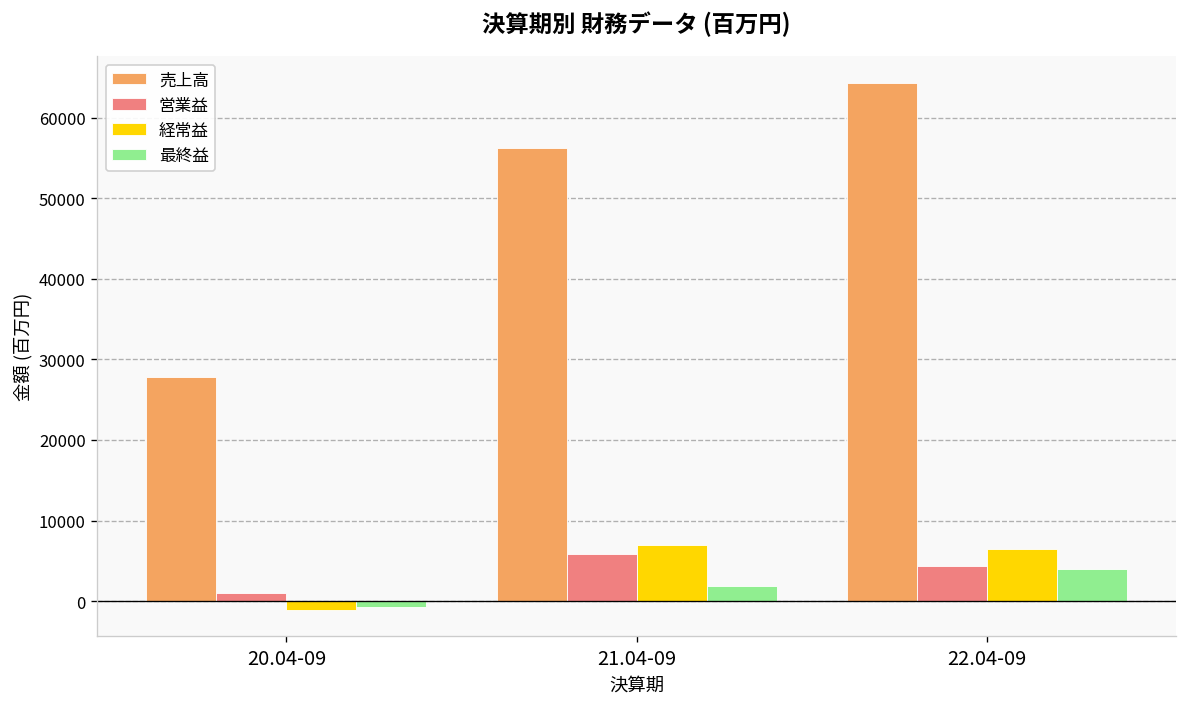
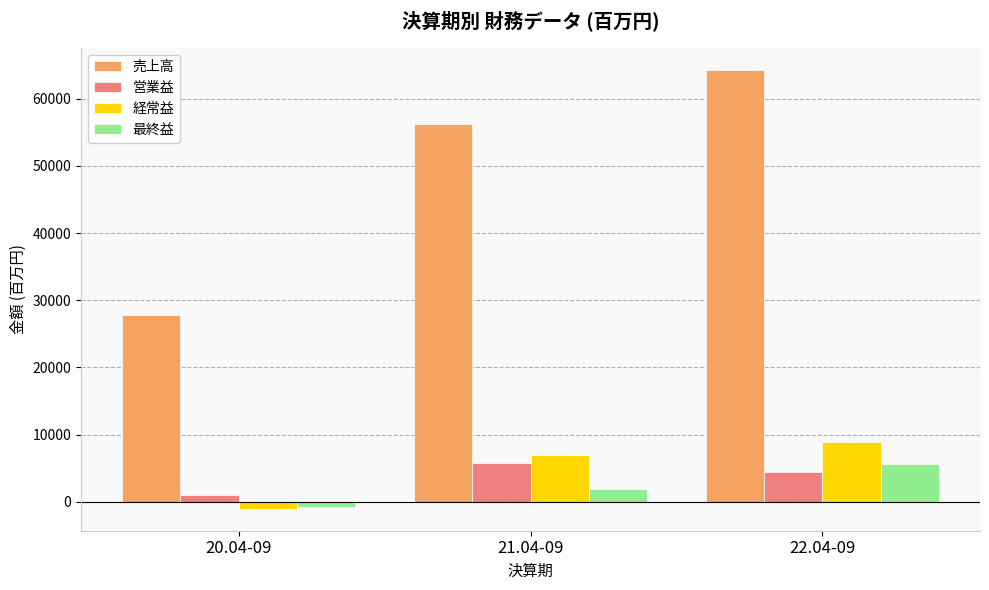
  {
    "経常益": {
      "20.04-09": -1000,
      "21.04-09": 7000,
-     "22.04-09": 6000
+     "22.04-09": 9000
    },
    "最終益": {
      "20.04-09": -1000,
      "21.04-09": 2000,
-     "22.04-09": 4000
+     "22.04-09": 6000
    }
  }
